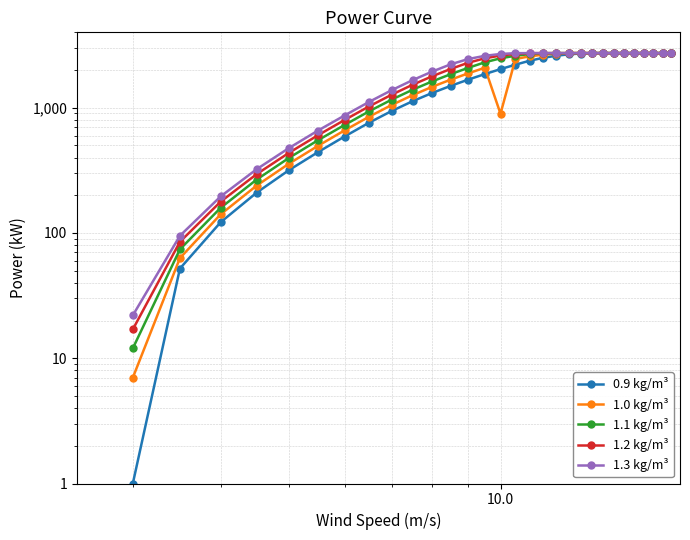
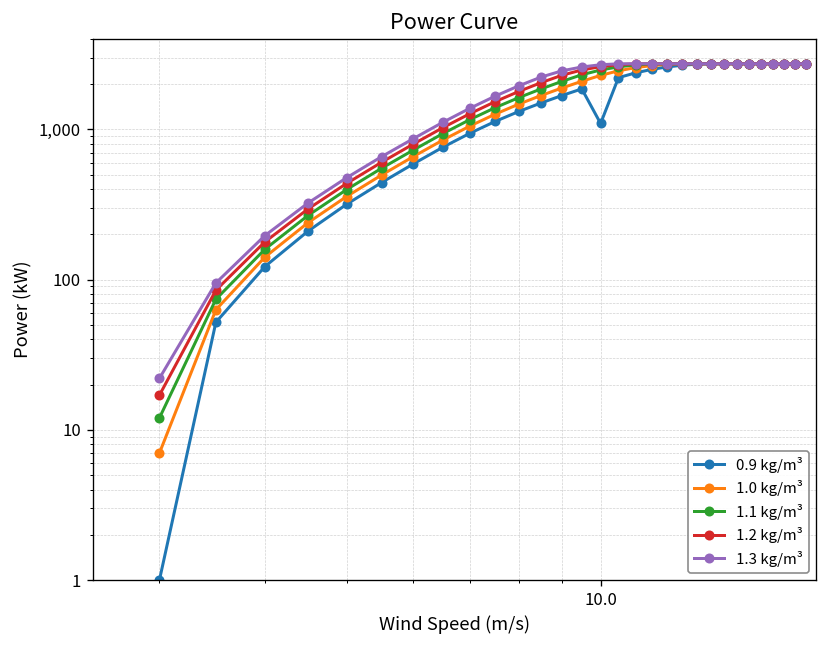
  {
    "0.9 kg/m³": {
-     "10.0": "2,000"
+     "10.0": "1,100"
    },
    "1.0 kg/m³": {
-     "10.0": "900"
+     "10.0": "2,300"
    },
    "1.1 kg/m³": {
      "10.0": "2,500"
    }
  }
